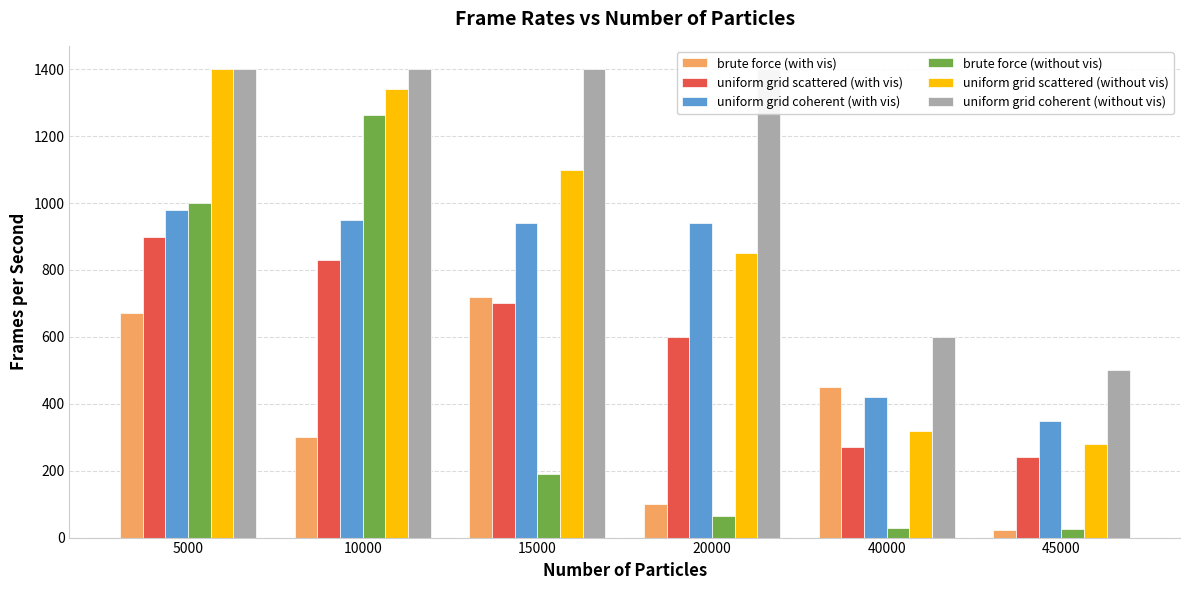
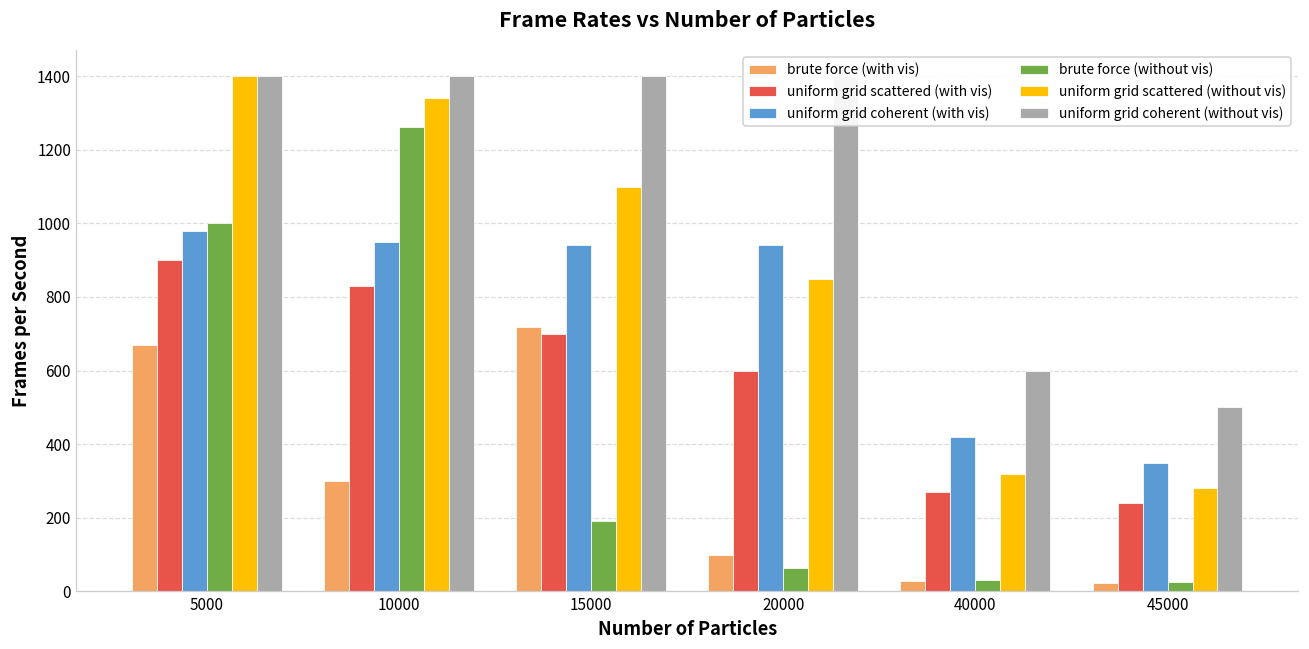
  {
    "brute force (with vis)": {
      "5000": 670,
      "10000": 300,
      "15000": 720,
      "20000": 100,
-     "40000": 450,
+     "40000": 30,
      "45000": 20
    },
    "uniform grid scattered (with vis)": {
      "5000": 900,
      "10000": 830,
      "15000": 700,
      "20000": 600,
      "40000": 270,
      "45000": 240
    },
    "uniform grid coherent (with vis)": {
      "5000": 980,
      "10000": 950,
      "15000": 940,
      "20000": 940,
      "40000": 420,
      "45000": 350
    },
    "brute force (without vis)": {
      "5000": 1000,
      "10000": 1260,
      "15000": 190,
      "20000": 60,
      "40000": 30,
      "45000": 30
    },
    "uniform grid scattered (without vis)": {
      "5000": 1400,
      "10000": 1340,
      "15000": 1100,
      "20000": 850,
      "40000": 320,
      "45000": 280
    },
    "uniform grid coherent (without vis)": {
      "5000": 1400,
      "10000": 1400,
      "15000": 1400,
      "40000": 600,
      "45000": 500
    }
  }
